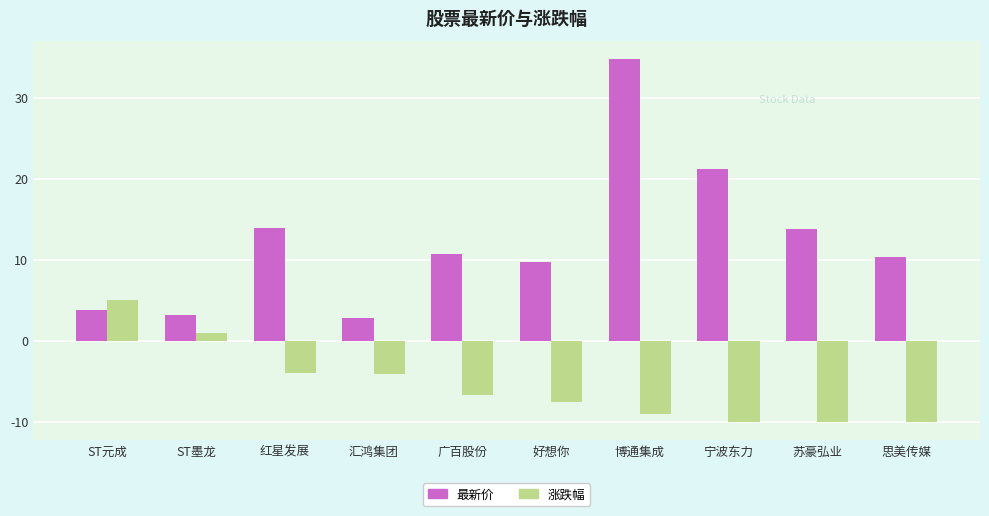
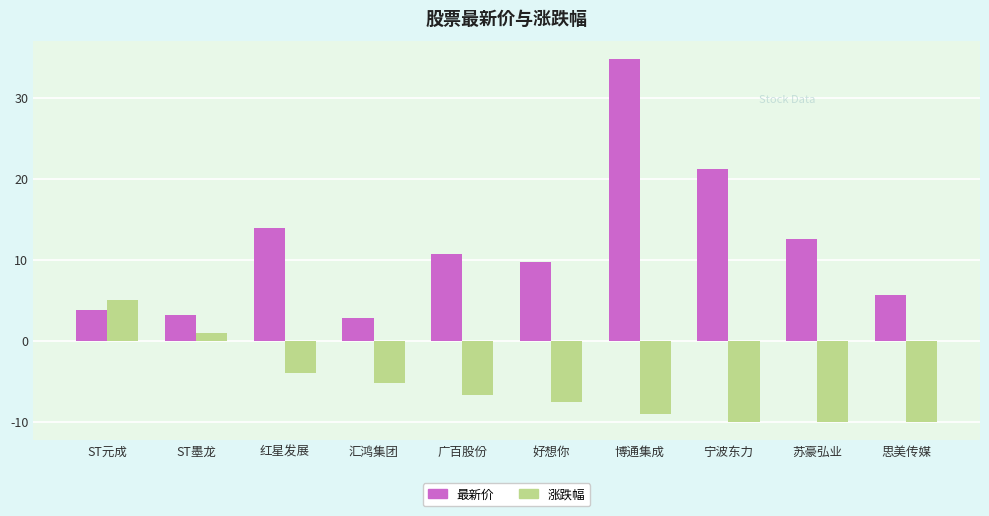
  {
    "最新价": {
      "ST元成": 4,
      "ST墨龙": 3,
      "红星发展": 14,
      "汇鸿集团": 3,
      "广百股份": 11,
      "好想你": 10,
      "博通集成": 35,
      "宁波东力": 21,
-     "苏豪弘业": 14,
-     "思美传媒": 10
+     "苏豪弘业": 13,
+     "思美传媒": 6
    },
    "涨跌幅": {
      "ST元成": 5,
      "ST墨龙": 1,
      "红星发展": -4,
-     "汇鸿集团": -4,
+     "汇鸿集团": -5,
      "广百股份": -7,
      "好想你": -8,
      "博通集成": -9,
      "宁波东力": -10,
      "苏豪弘业": -10,
      "思美传媒": -10
    }
  }
